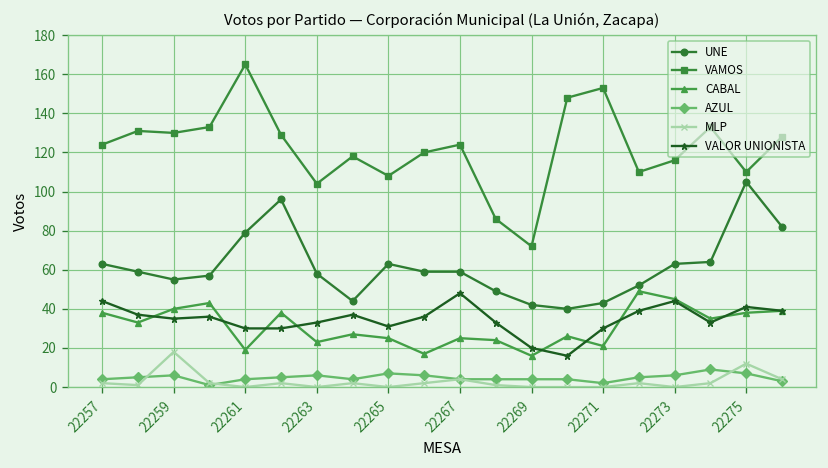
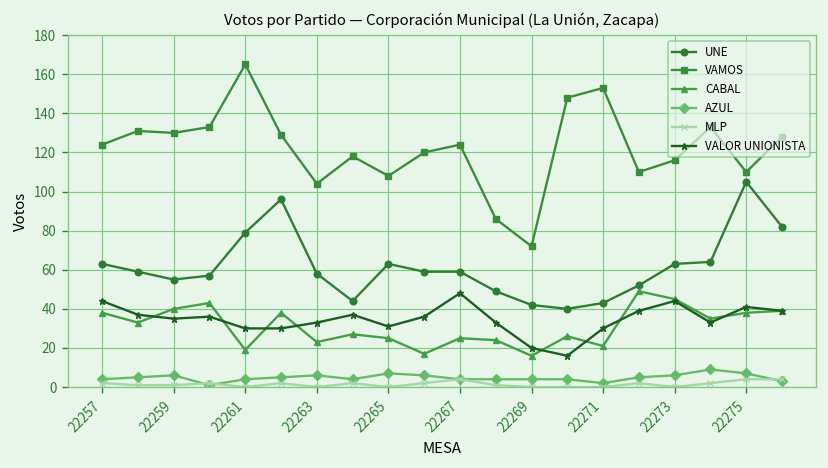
  {
    "MLP": {
      "22257": 2,
-     "22259": 18,
+     "22259": 1,
      "22261": 0,
      "22263": 0,
      "22265": 0,
      "22269": 0,
      "22271": 0,
      "22273": 0,
-     "22275": 12
+     "22275": 4
    }
  }
